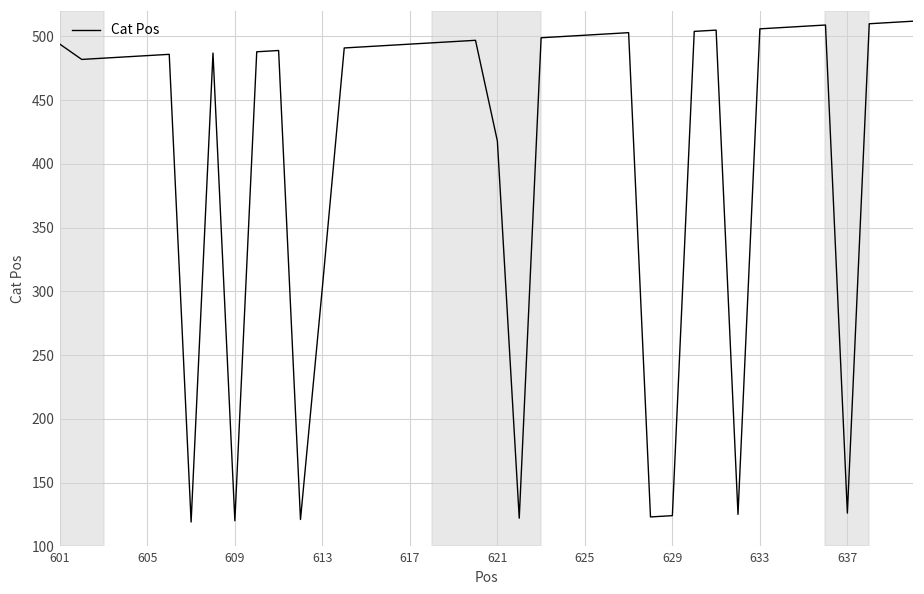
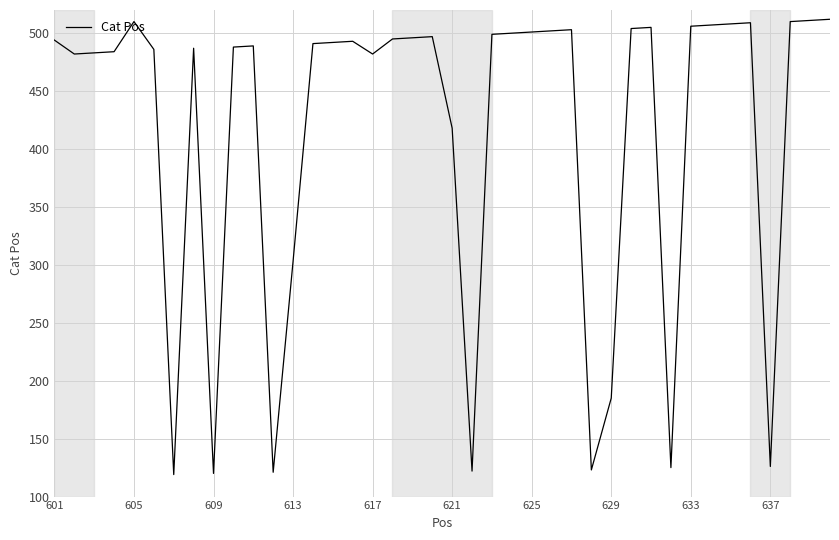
  {
    "601": 494,
-   "605": 485,
+   "605": 510,
    "609": 120,
    "613": 303,
-   "617": 494,
+   "617": 482,
    "621": 418,
    "625": 501,
-   "629": 124,
+   "629": 185,
    "633": 506,
    "637": 126
  }
